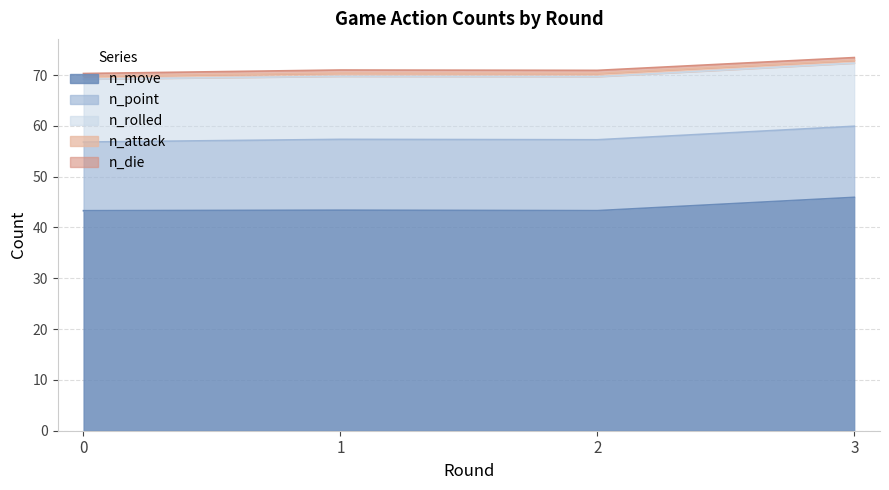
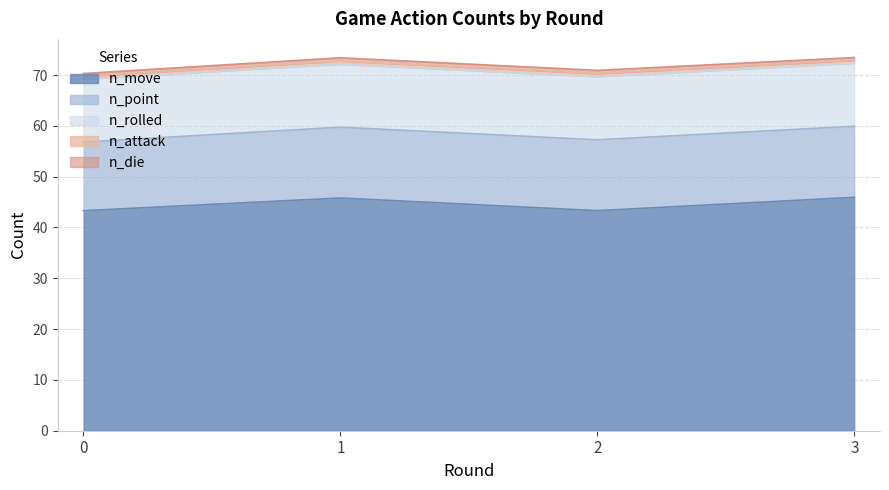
  {
    "n_move": {
      "0": 43,
-     "1": 43,
+     "1": 46,
      "2": 43,
      "3": 46
    }
  }
